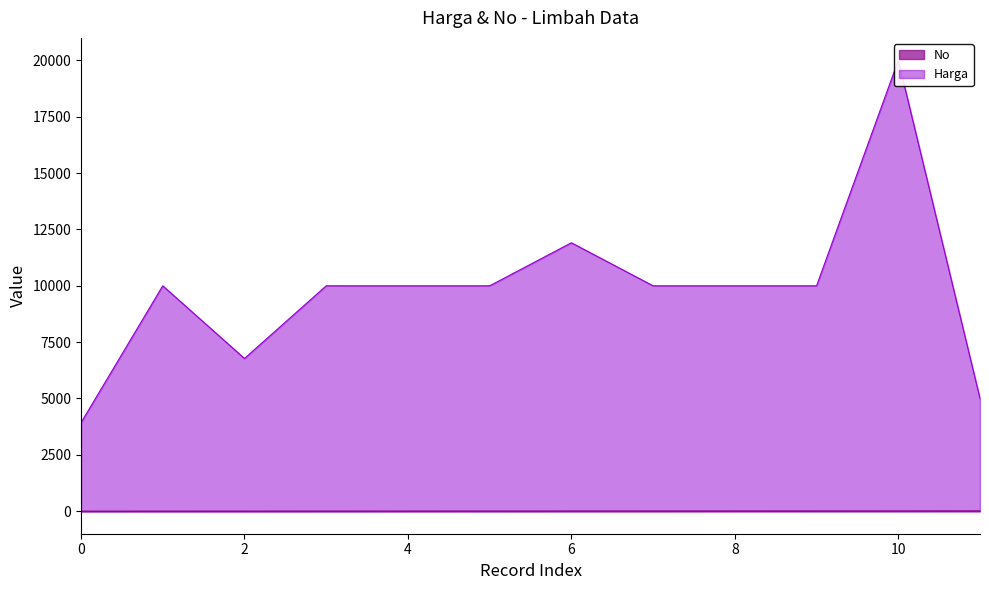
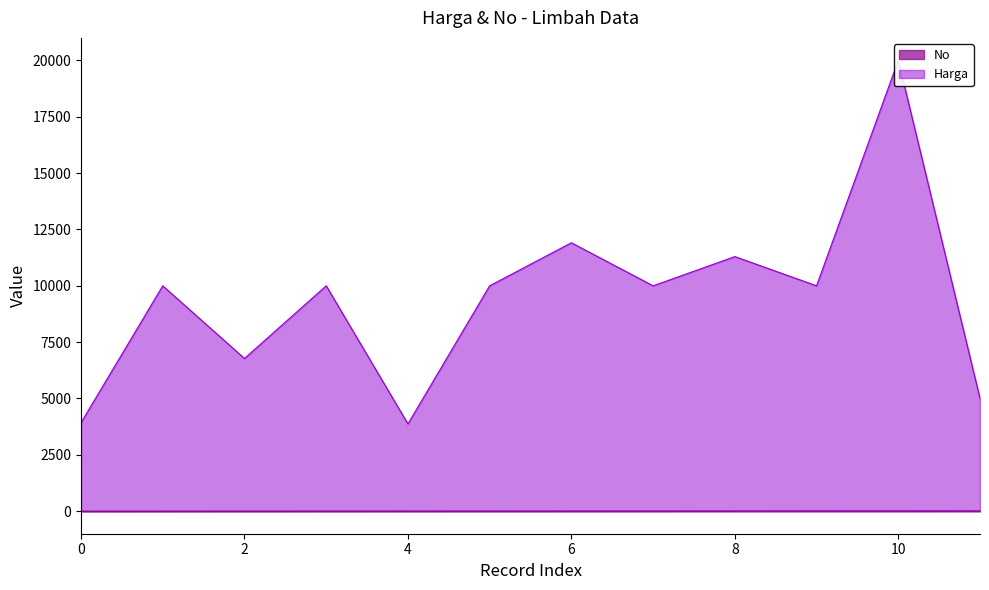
  {
    "No": {
      "0": 0,
      "2": 0,
      "4": 0,
      "6": 0,
      "8": 0,
      "10": 0
    },
    "Harga": {
      "0": 3900,
      "2": 6800,
-     "4": 10000,
+     "4": 3900,
      "6": 11900,
-     "8": 10000
+     "8": 11300
    }
  }
